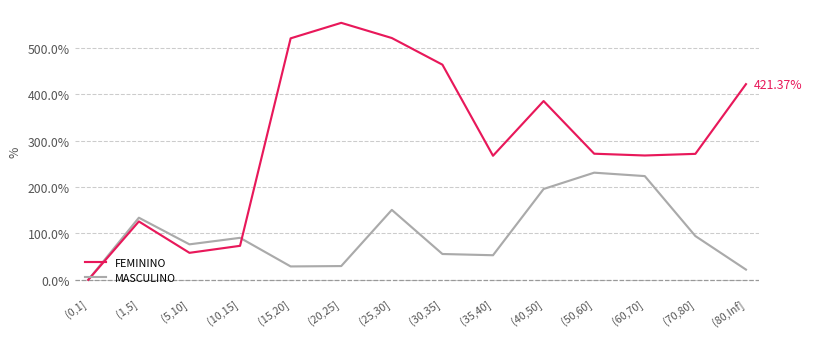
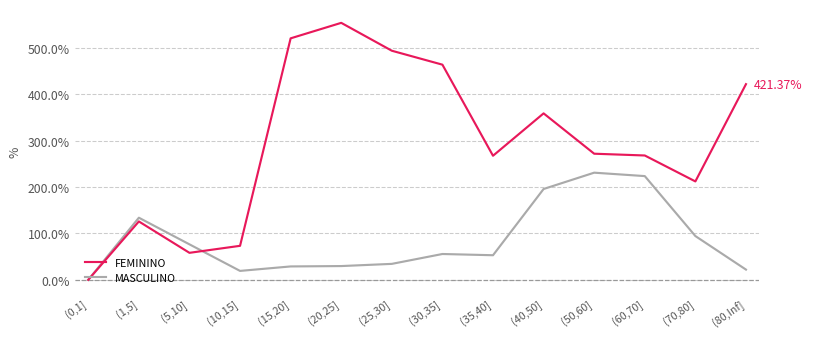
  {
    "FEMININO": {
      "(1,5]": "130%",
      "(5,10]": "60%",
      "(10,15]": "70%",
      "(15,20]": "520%",
      "(20,25]": "550%",
-     "(25,30]": "520%",
+     "(25,30]": "490%",
      "(30,35]": "460%",
      "(35,40]": "270%",
-     "(40,50]": "380%",
+     "(40,50]": "360%",
      "(50,60]": "270%",
      "(60,70]": "270%",
-     "(70,80]": "270%"
+     "(70,80]": "210%"
    },
    "MASCULINO": {
      "(1,5]": "130%",
      "(5,10]": "80%",
-     "(10,15]": "90%",
+     "(10,15]": "20%",
      "(15,20]": "30%",
      "(20,25]": "30%",
-     "(25,30]": "150%",
+     "(25,30]": "30%",
      "(30,35]": "60%",
      "(35,40]": "50%",
      "(40,50]": "200%",
      "(50,60]": "230%",
      "(60,70]": "220%",
      "(70,80]": "90%",
      "(80,Inf]": "20%"
    }
  }
